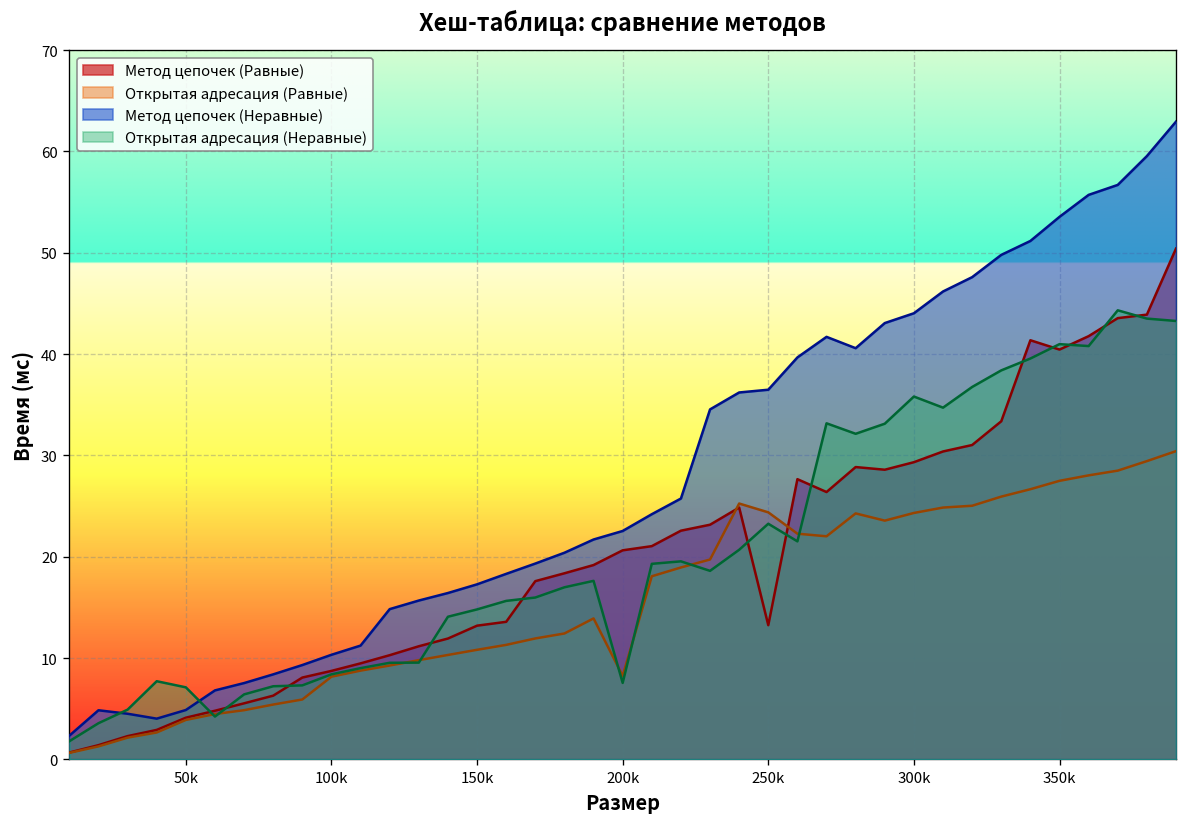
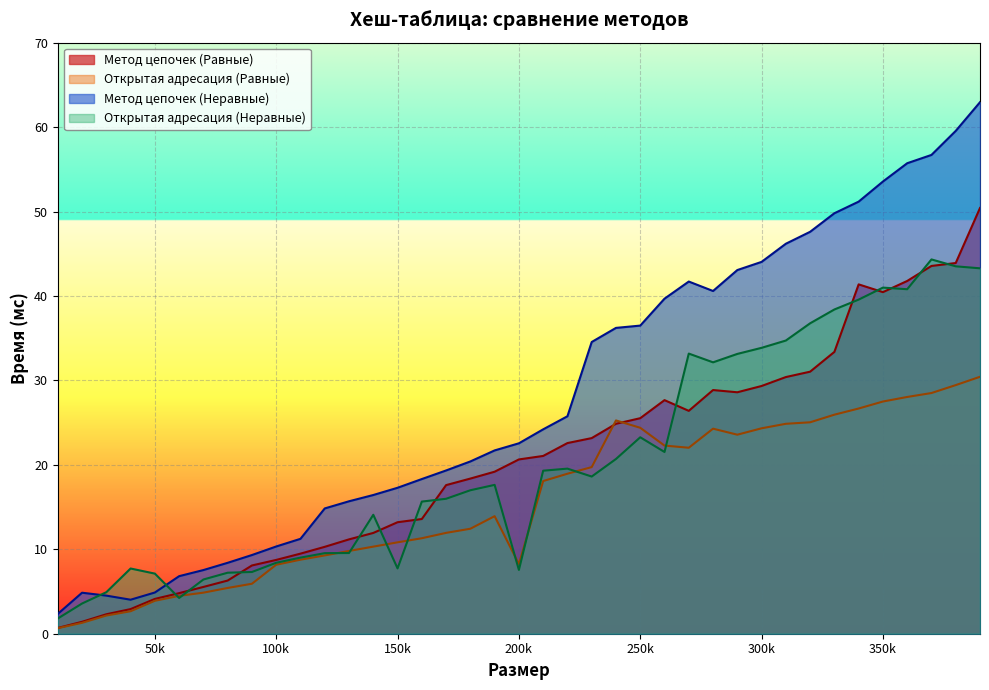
  {
    "Метод цепочек (Равные)": {
      "100k": 9,
      "150k": 13,
      "200k": 21,
-     "250k": 13,
+     "250k": 26,
      "300k": 29,
      "350k": 40
    },
    "Открытая адресация (Равные)": {
      "150k": 11,
      "200k": 8,
      "250k": 24,
      "300k": 24,
      "350k": 27
    },
    "Метод цепочек (Неравные)": {
      "50k": 5,
      "100k": 10,
      "150k": 17,
      "200k": 23,
      "250k": 36,
      "300k": 44,
      "350k": 54
    },
    "Открытая адресация (Неравные)": {
      "50k": 7,
-     "150k": 15,
+     "150k": 8,
      "200k": 8,
      "250k": 23,
-     "300k": 36,
+     "300k": 34,
      "350k": 41
    }
  }
